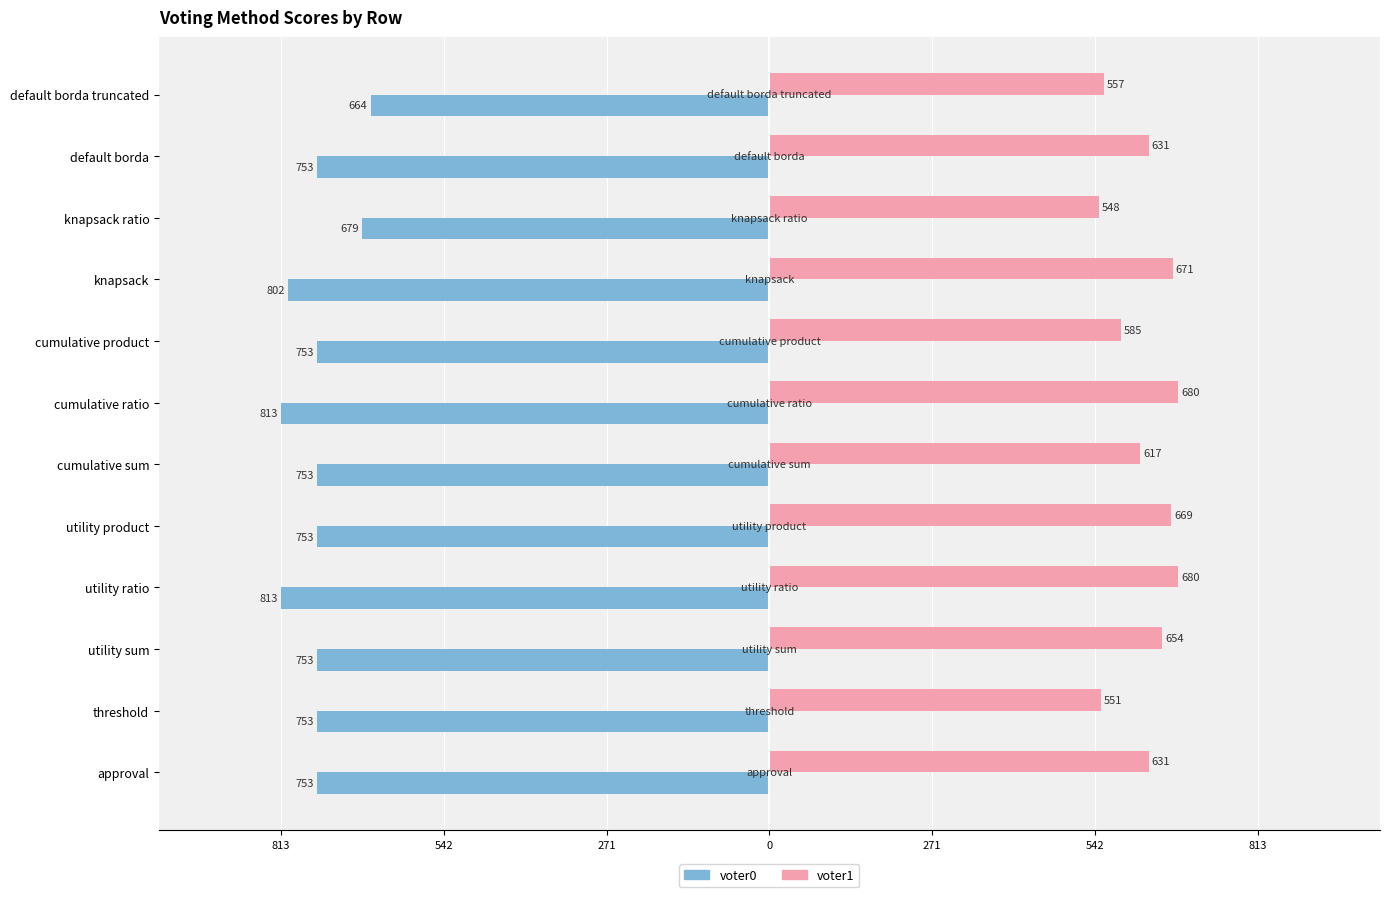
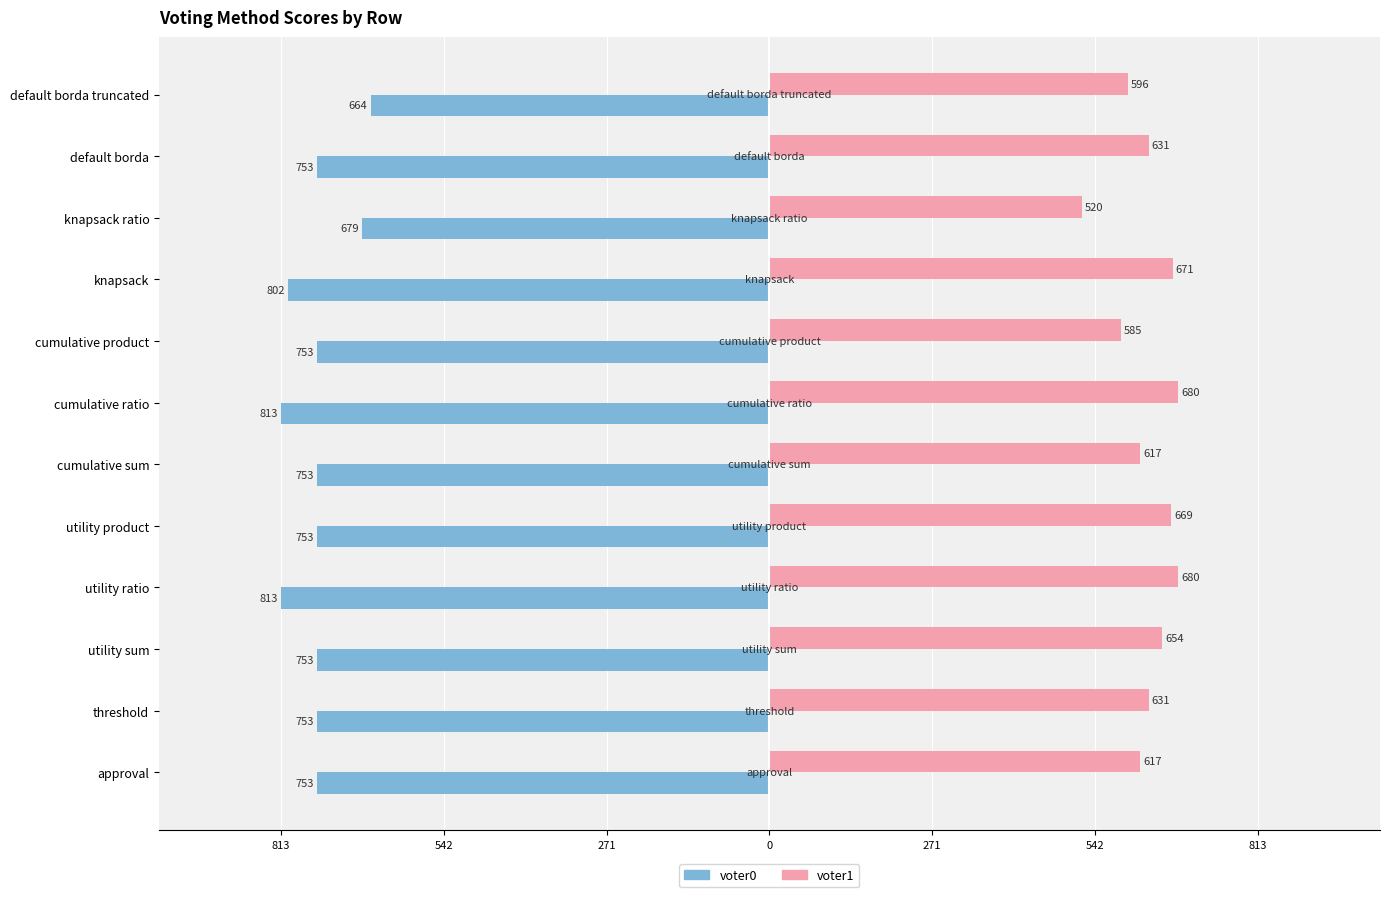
  {
    "voter1": {
-     "default borda truncated": 557,
+     "default borda truncated": 596,
      "default borda": 631,
-     "knapsack ratio": 548,
+     "knapsack ratio": 520,
      "knapsack": 671,
      "cumulative product": 585,
      "cumulative ratio": 680,
      "cumulative sum": 617,
      "utility product": 669,
      "utility ratio": 680,
      "utility sum": 654,
-     "threshold": 551,
-     "approval": 631
+     "threshold": 631,
+     "approval": 617
    }
  }
